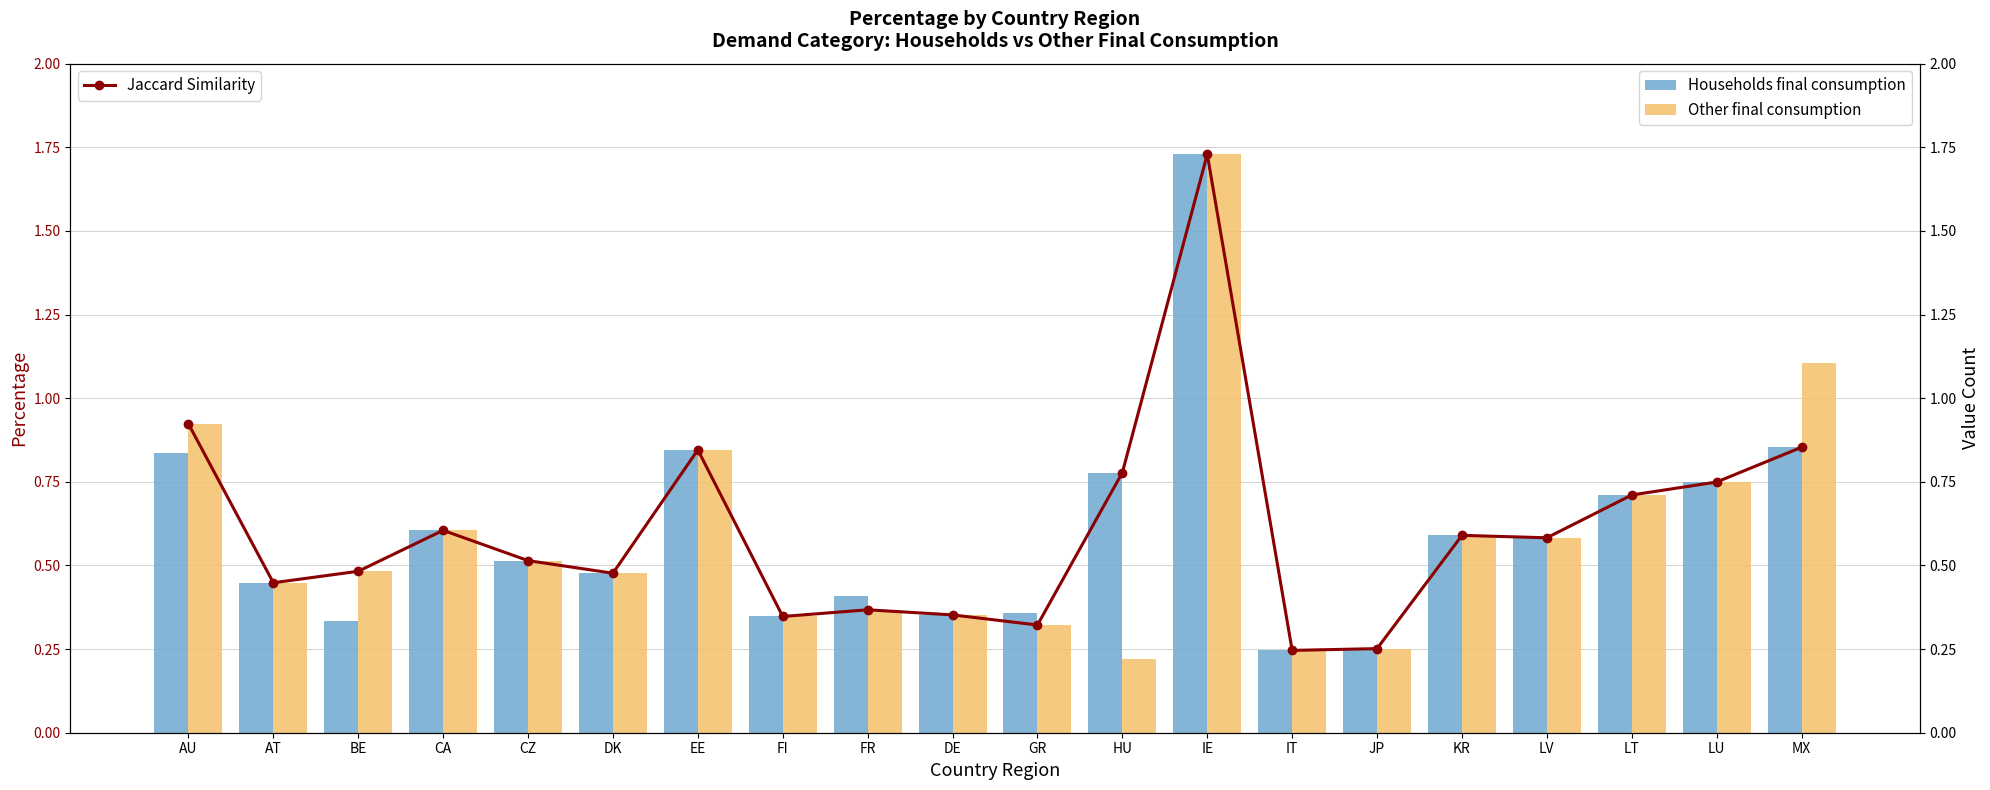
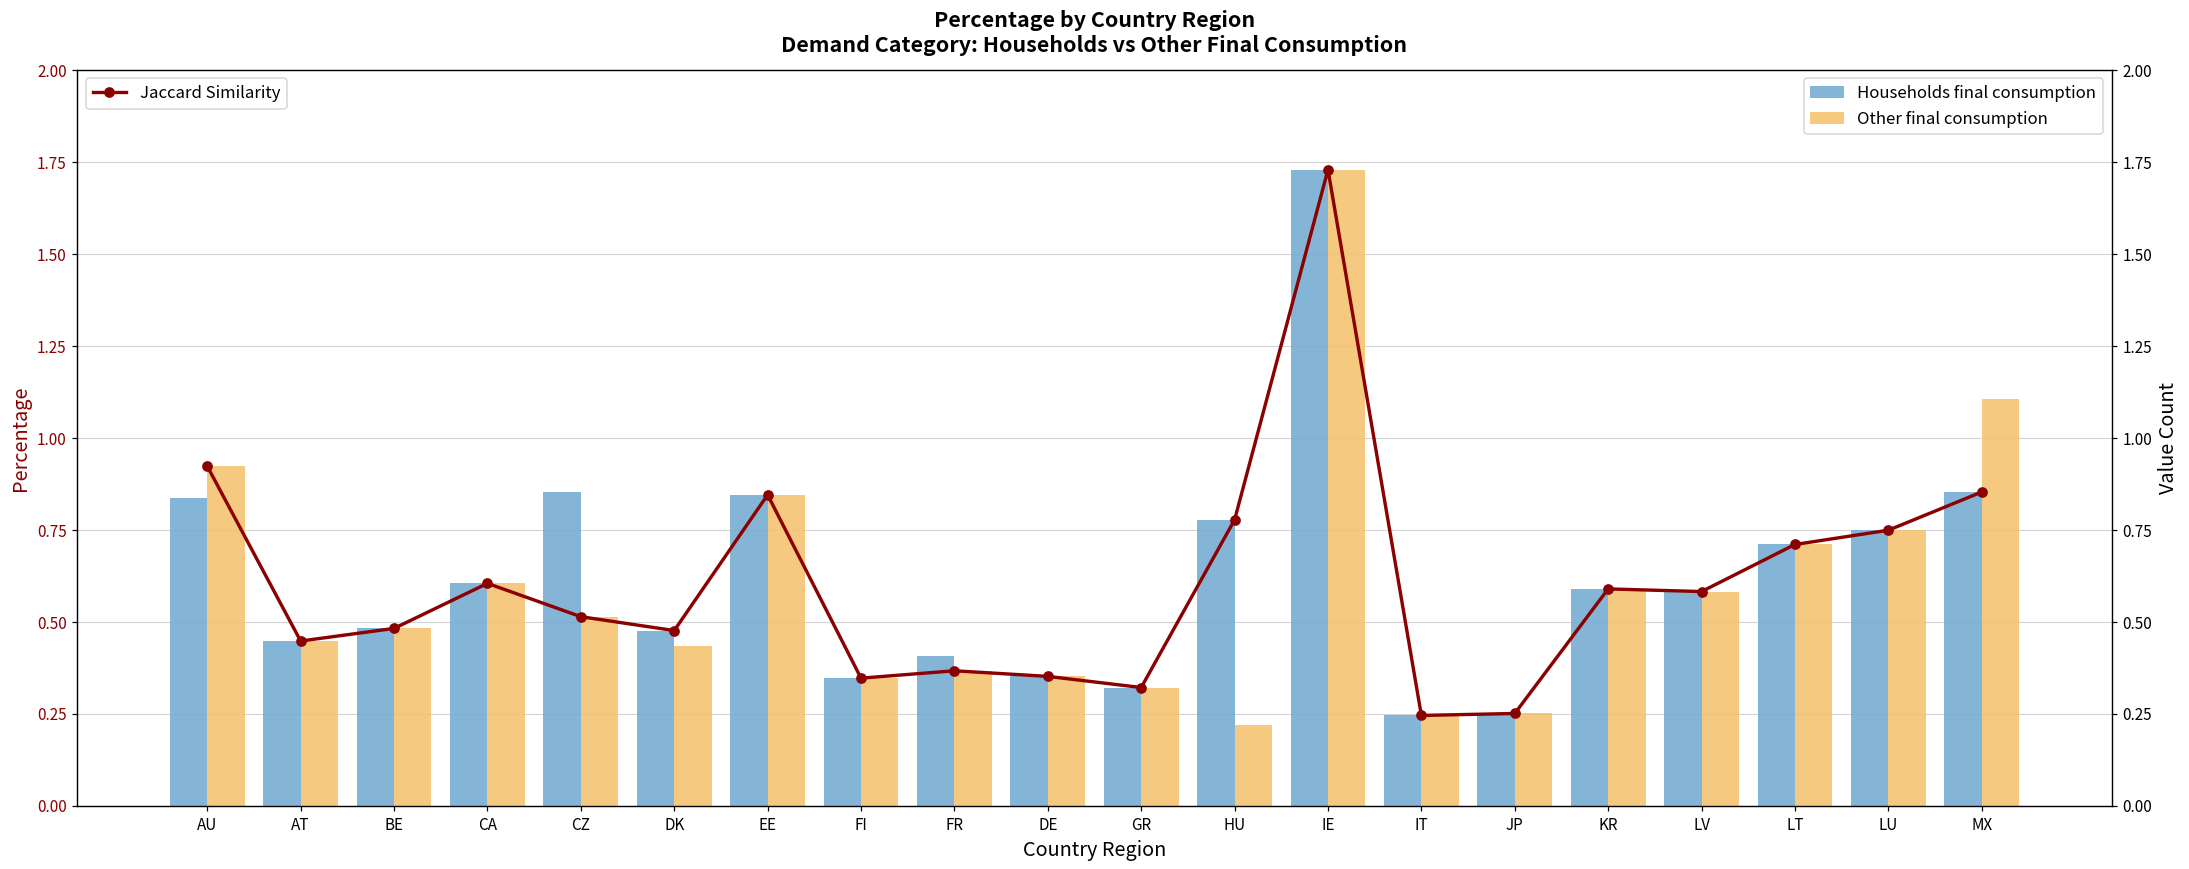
  {
    "Households final consumption": {
      "AU": 0.84,
      "AT": 0.45,
-     "BE": 0.33,
+     "BE": 0.48,
      "CA": 0.60,
-     "CZ": 0.51,
+     "CZ": 0.85,
      "DK": 0.48,
      "EE": 0.85,
      "FI": 0.35,
      "FR": 0.41,
      "DE": 0.35,
-     "GR": 0.36,
+     "GR": 0.32,
      "HU": 0.78,
      "IE": 1.73,
      "IT": 0.25,
      "JP": 0.25,
      "KR": 0.59,
      "LV": 0.58,
      "LT": 0.71,
      "LU": 0.75,
      "MX": 0.85
    },
    "Other final consumption": {
      "AU": 0.92,
      "AT": 0.45,
      "BE": 0.48,
      "CA": 0.60,
      "CZ": 0.51,
-     "DK": 0.48,
+     "DK": 0.44,
      "EE": 0.85,
      "FI": 0.35,
      "FR": 0.37,
      "DE": 0.35,
      "GR": 0.32,
      "HU": 0.22,
      "IE": 1.73,
      "IT": 0.25,
      "JP": 0.25,
      "KR": 0.59,
      "LV": 0.58,
      "LT": 0.71,
      "LU": 0.75,
      "MX": 1.11
    },
    "Jaccard Similarity": {
      "AU": 0.92,
      "AT": 0.45,
      "BE": 0.48,
      "CA": 0.60,
      "CZ": 0.51,
      "DK": 0.48,
      "EE": 0.85,
      "FI": 0.35,
      "FR": 0.37,
      "DE": 0.35,
      "GR": 0.32,
      "HU": 0.78,
      "IE": 1.73,
      "IT": 0.25,
      "JP": 0.25,
      "KR": 0.59,
      "LV": 0.58,
      "LT": 0.71,
      "LU": 0.75,
      "MX": 0.85
    }
  }
